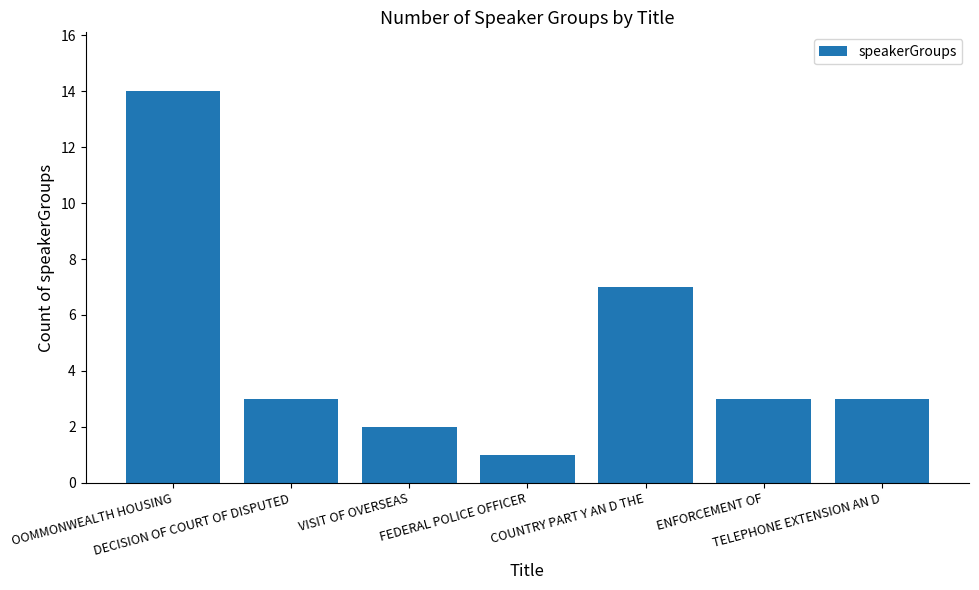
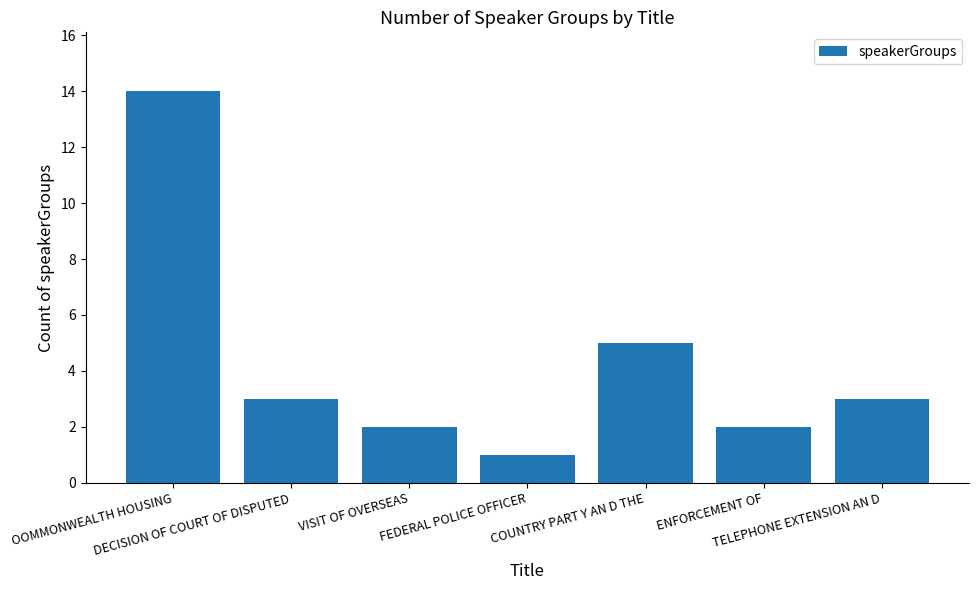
  {
    "OOMMONWEALTH HOUSING": 14,
    "DECISION OF COURT OF DISPUTED": 3,
    "VISIT OF OVERSEAS": 2,
    "FEDERAL POLICE OFFICER": 1,
-   "COUNTRY PART Y AN D THE": 7,
-   "ENFORCEMENT OF": 3,
+   "COUNTRY PART Y AN D THE": 5,
+   "ENFORCEMENT OF": 2,
    "TELEPHONE EXTENSION AN D": 3
  }
